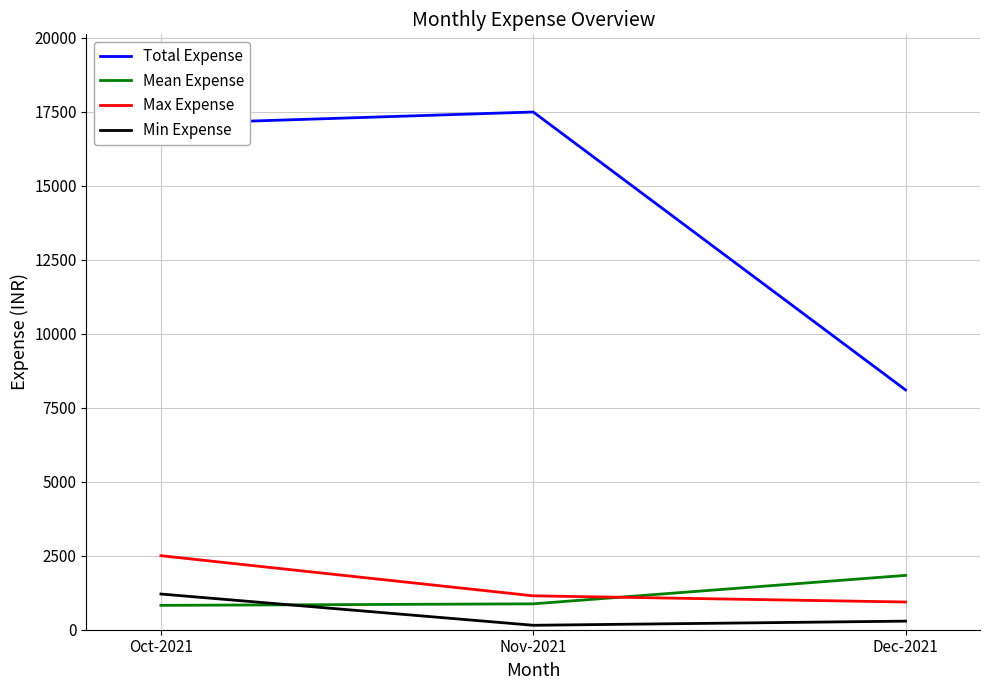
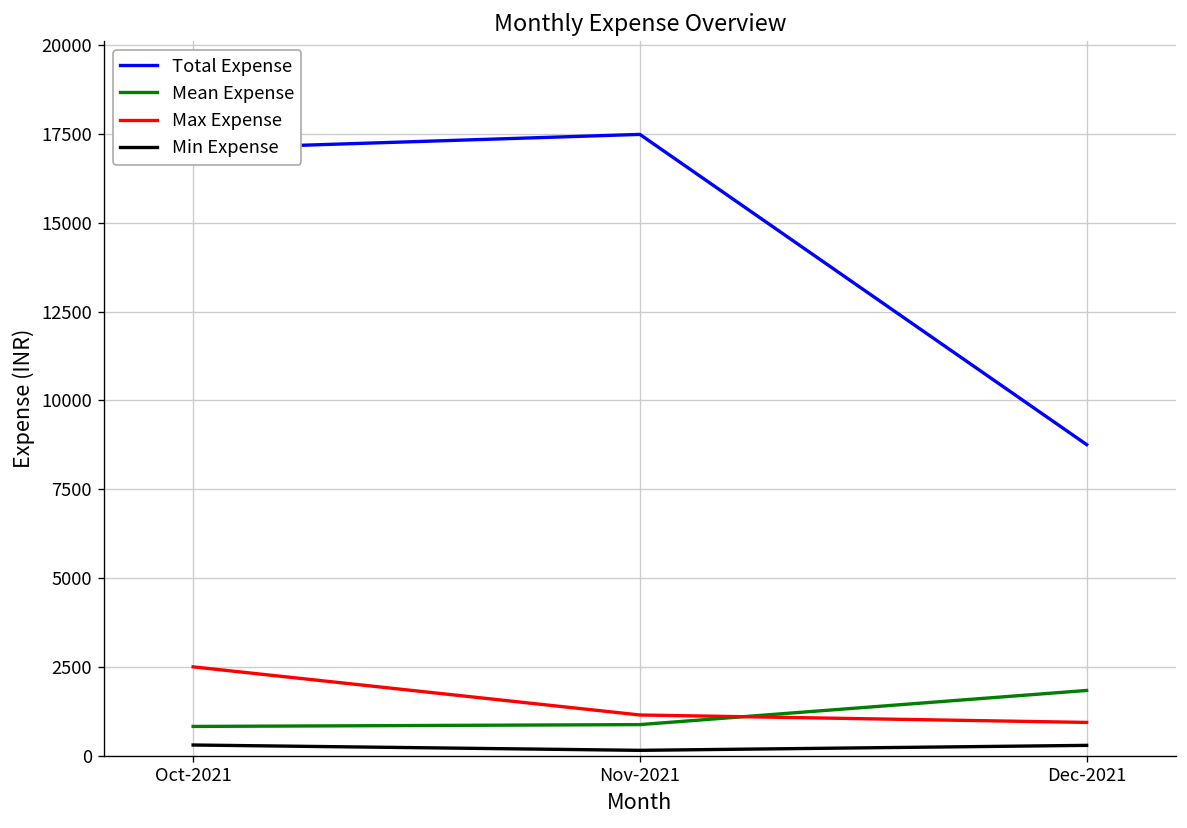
  {
    "Total Expense": {
      "Nov-2021": 17500,
-     "Dec-2021": 8100
+     "Dec-2021": 8800
    },
    "Mean Expense": {
      "Oct-2021": 800,
      "Nov-2021": 900,
      "Dec-2021": 1800
    },
    "Max Expense": {
      "Oct-2021": 2500,
      "Nov-2021": 1100,
      "Dec-2021": 900
    },
    "Min Expense": {
-     "Oct-2021": 1200,
+     "Oct-2021": 300,
      "Nov-2021": 200,
      "Dec-2021": 300
    }
  }
